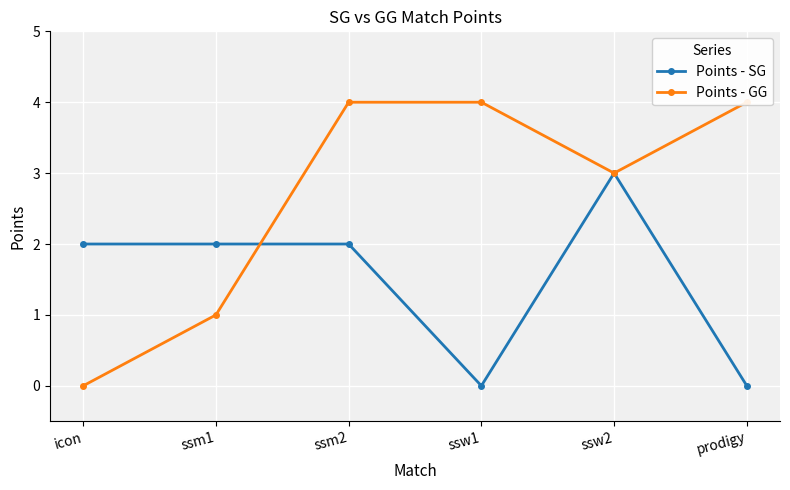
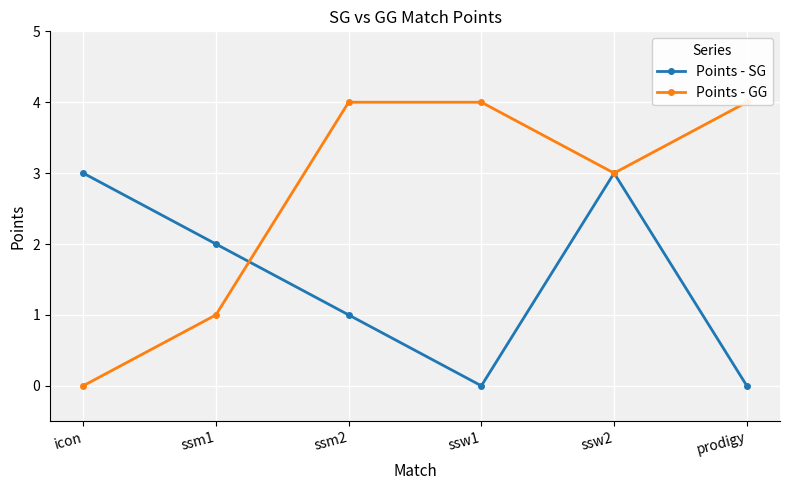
  {
    "Points - SG": {
-     "icon": 2,
+     "icon": 3,
      "ssm1": 2,
-     "ssm2": 2,
+     "ssm2": 1,
      "ssw1": 0,
      "prodigy": 0
    },
    "Points - GG": {
      "icon": 0,
      "ssm1": 1,
      "ssm2": 4,
      "ssw1": 4
    }
  }
